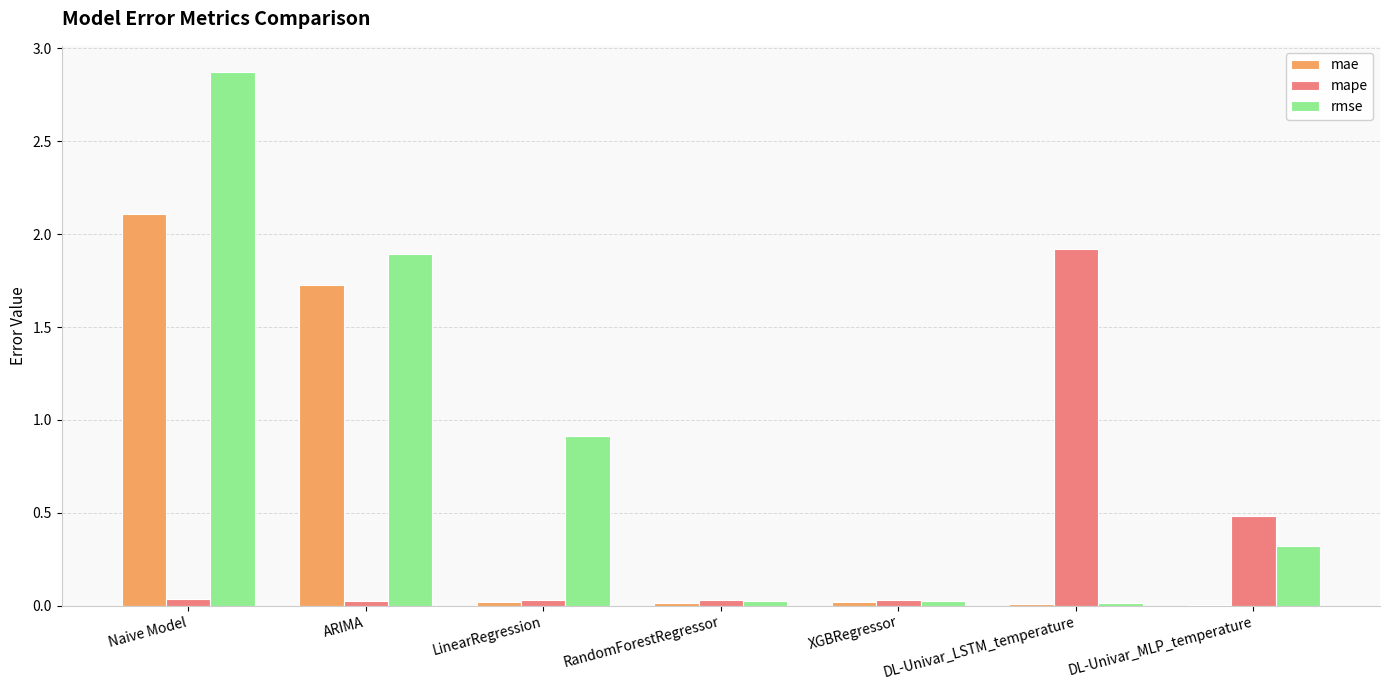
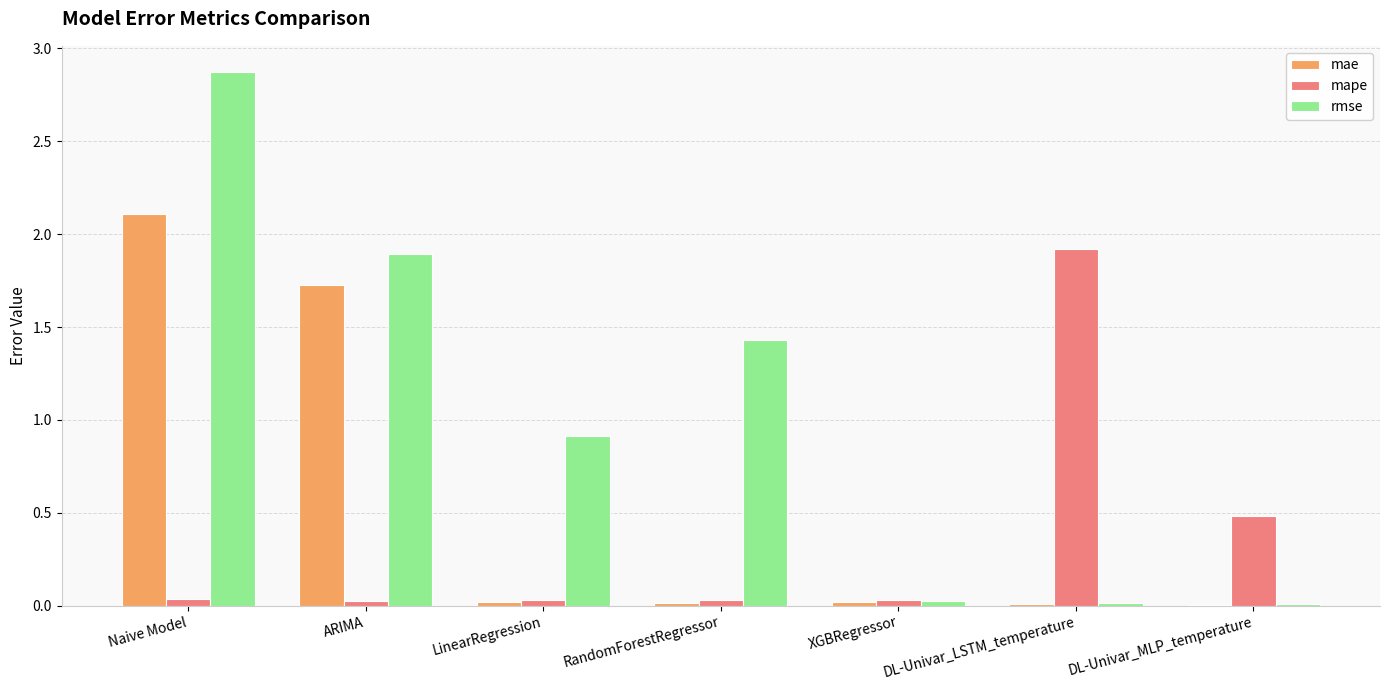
  {
    "rmse": {
      "Naive Model": 2.87,
      "ARIMA": 1.90,
      "LinearRegression": 0.91,
-     "RandomForestRegressor": 0.02,
+     "RandomForestRegressor": 1.43,
      "XGBRegressor": 0.03,
      "DL-Univar_LSTM_temperature": 0.02,
-     "DL-Univar_MLP_temperature": 0.32
+     "DL-Univar_MLP_temperature": 0.01
    }
  }
